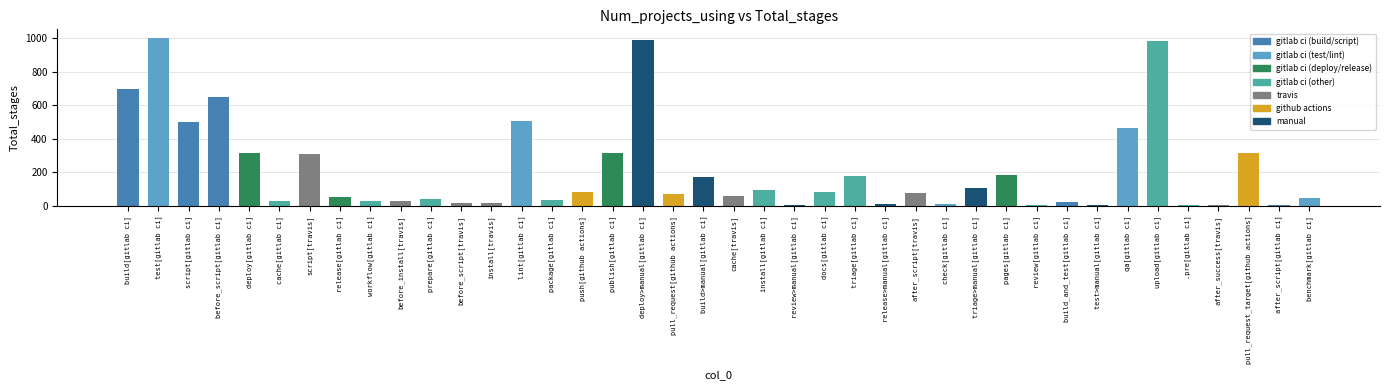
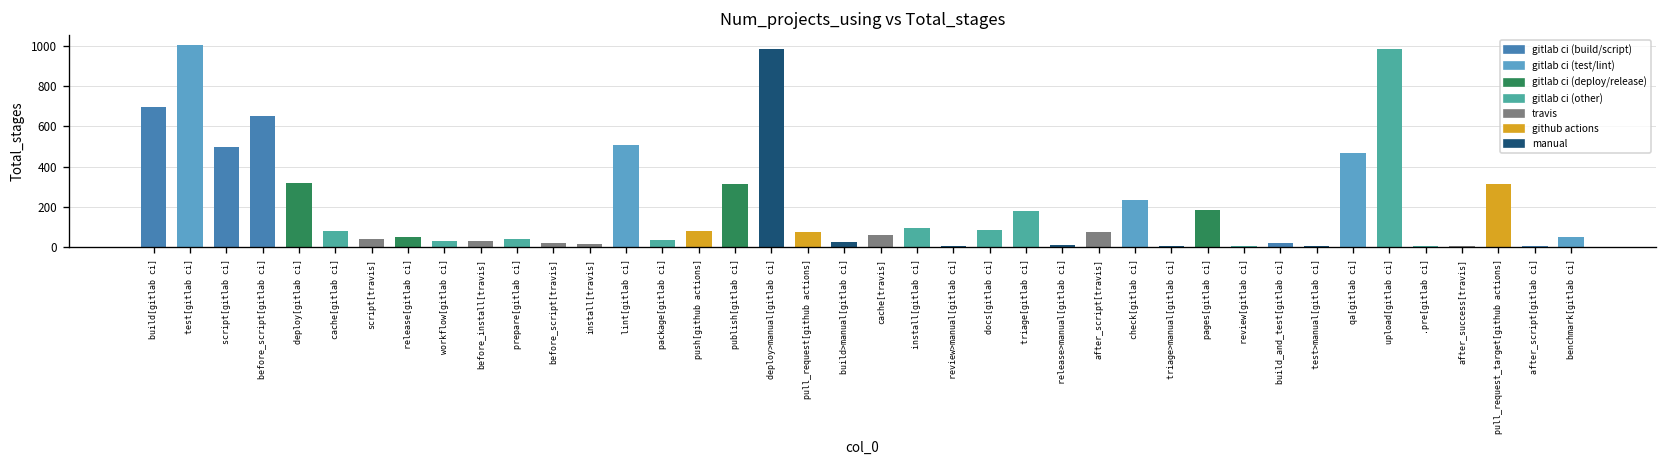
  {
    "build[gitlab ci]": 700,
    "test[gitlab ci]": 1000,
    "script[gitlab ci]": 500,
    "before_script[gitlab ci]": 650,
    "deploy[gitlab ci]": 320,
-   "cache[gitlab ci]": 30,
-   "script[travis]": 310,
+   "cache[gitlab ci]": 80,
+   "script[travis]": 40,
    "release[gitlab ci]": 50,
    "workflow[gitlab ci]": 30,
    "before_install[travis]": 30,
    "prepare[gitlab ci]": 40,
    "before_script[travis]": 20,
    "install[travis]": 20,
    "lint[gitlab ci]": 510,
    "package[gitlab ci]": 40,
    "push[github actions]": 80,
    "publish[gitlab ci]": 320,
    "deploy>manual[gitlab ci]": 990,
    "pull_request[github actions]": 70,
-   "build>manual[gitlab ci]": 170,
+   "build>manual[gitlab ci]": 20,
    "cache[travis]": 60,
    "install[gitlab ci]": 100,
    "docs[gitlab ci]": 90,
    "triage[gitlab ci]": 180,
    "after_script[travis]": 80,
-   "check[gitlab ci]": 10,
-   "triage>manual[gitlab ci]": 110,
+   "check[gitlab ci]": 240,
+   "triage>manual[gitlab ci]": 10,
    "pages[gitlab ci]": 190,
    "build_and_test[gitlab ci]": 20,
    "qa[gitlab ci]": 470,
    "upload[gitlab ci]": 980,
    "pull_request_target[github actions]": 310,
    "benchmark[gitlab ci]": 50
  }
